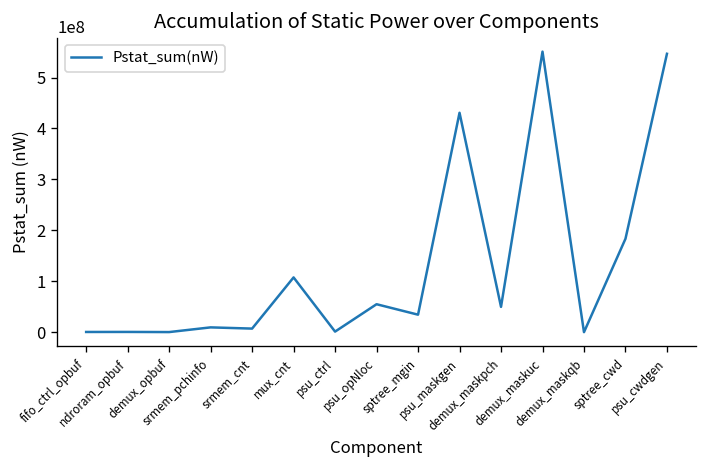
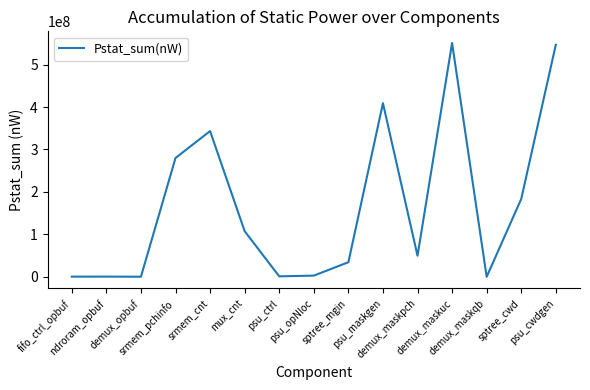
  {
    "fifo_ctrl_opbuf": 0,
    "ndroram_opbuf": 0,
    "demux_opbuf": 0,
-   "srmem_pchinfo": 10000000,
-   "srmem_cnt": 10000000,
+   "srmem_pchinfo": 280000000,
+   "srmem_cnt": 340000000,
    "mux_cnt": 110000000,
    "psu_ctrl": 0,
-   "psu_opNloc": 50000000,
+   "psu_opNloc": 0,
    "sptree_mgin": 30000000,
-   "psu_maskgen": 430000000,
+   "psu_maskgen": 410000000,
    "demux_maskpch": 50000000,
    "demux_maskuc": 550000000,
    "demux_maskqb": 0,
    "sptree_cwd": 180000000,
    "psu_cwdgen": 550000000
  }
